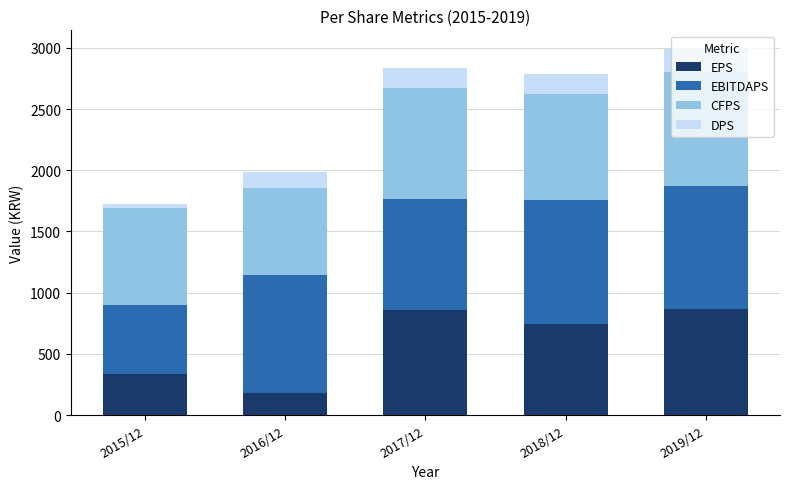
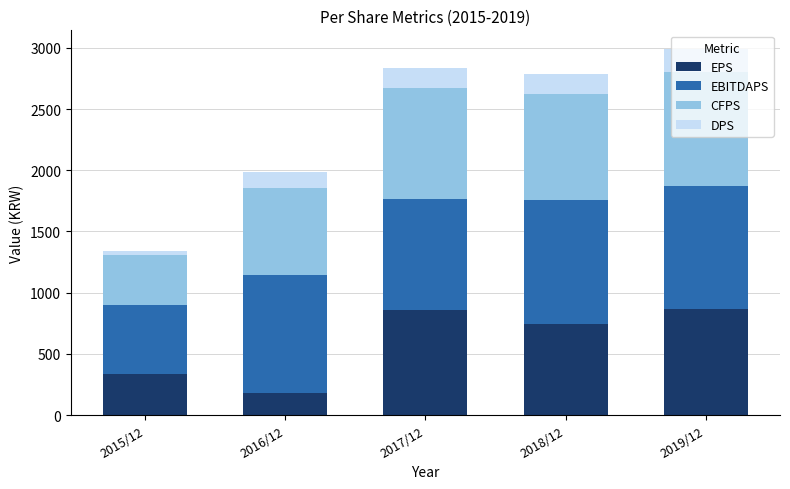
  {
    "EPS": {
      "2015/12": 330,
      "2016/12": 180,
      "2017/12": 860,
      "2018/12": 750,
      "2019/12": 860
    },
    "EBITDAPS": {
      "2015/12": 570,
      "2016/12": 960,
      "2017/12": 910,
      "2018/12": 1010,
      "2019/12": 1010
    },
    "CFPS": {
-     "2015/12": 790,
+     "2015/12": 410,
      "2016/12": 720,
      "2017/12": 910,
      "2018/12": 870
    },
    "DPS": {
      "2015/12": 30,
      "2016/12": 130,
      "2017/12": 160,
      "2018/12": 160
    }
  }
